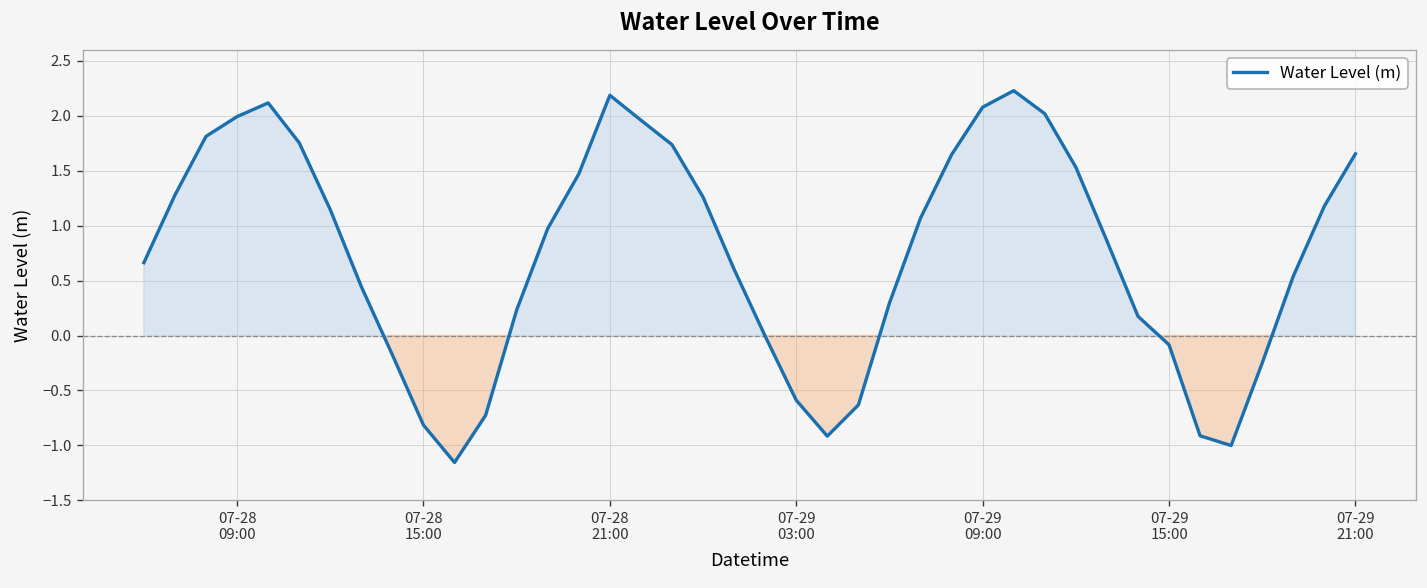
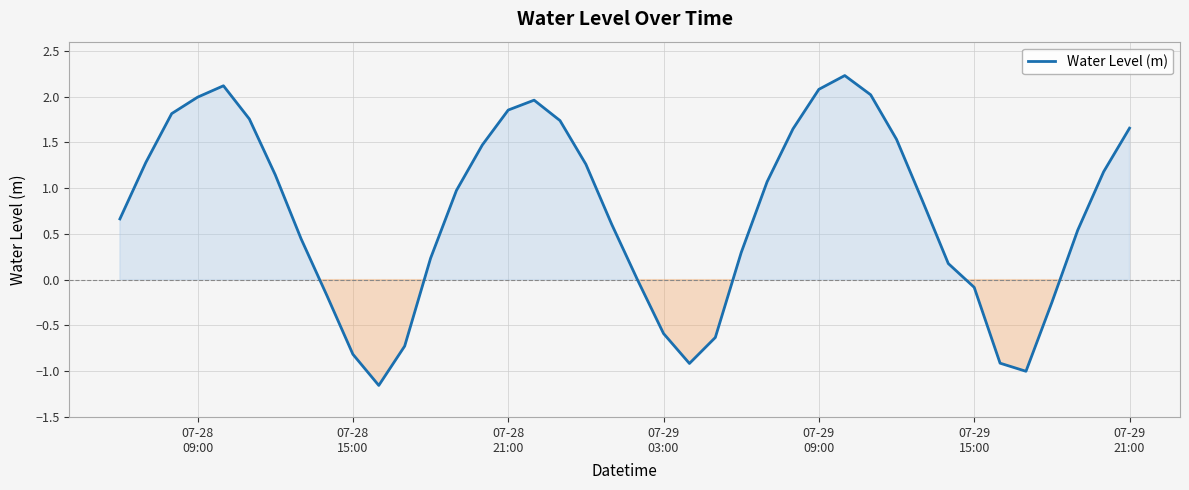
  {
    "07-28 09:00": 2.0,
    "07-28 15:00": -0.8,
-   "07-28 21:00": 2.2,
+   "07-28 21:00": 1.9,
    "07-29 03:00": -0.6,
    "07-29 09:00": 2.1,
    "07-29 15:00": -0.1,
    "07-29 21:00": 1.7
  }
